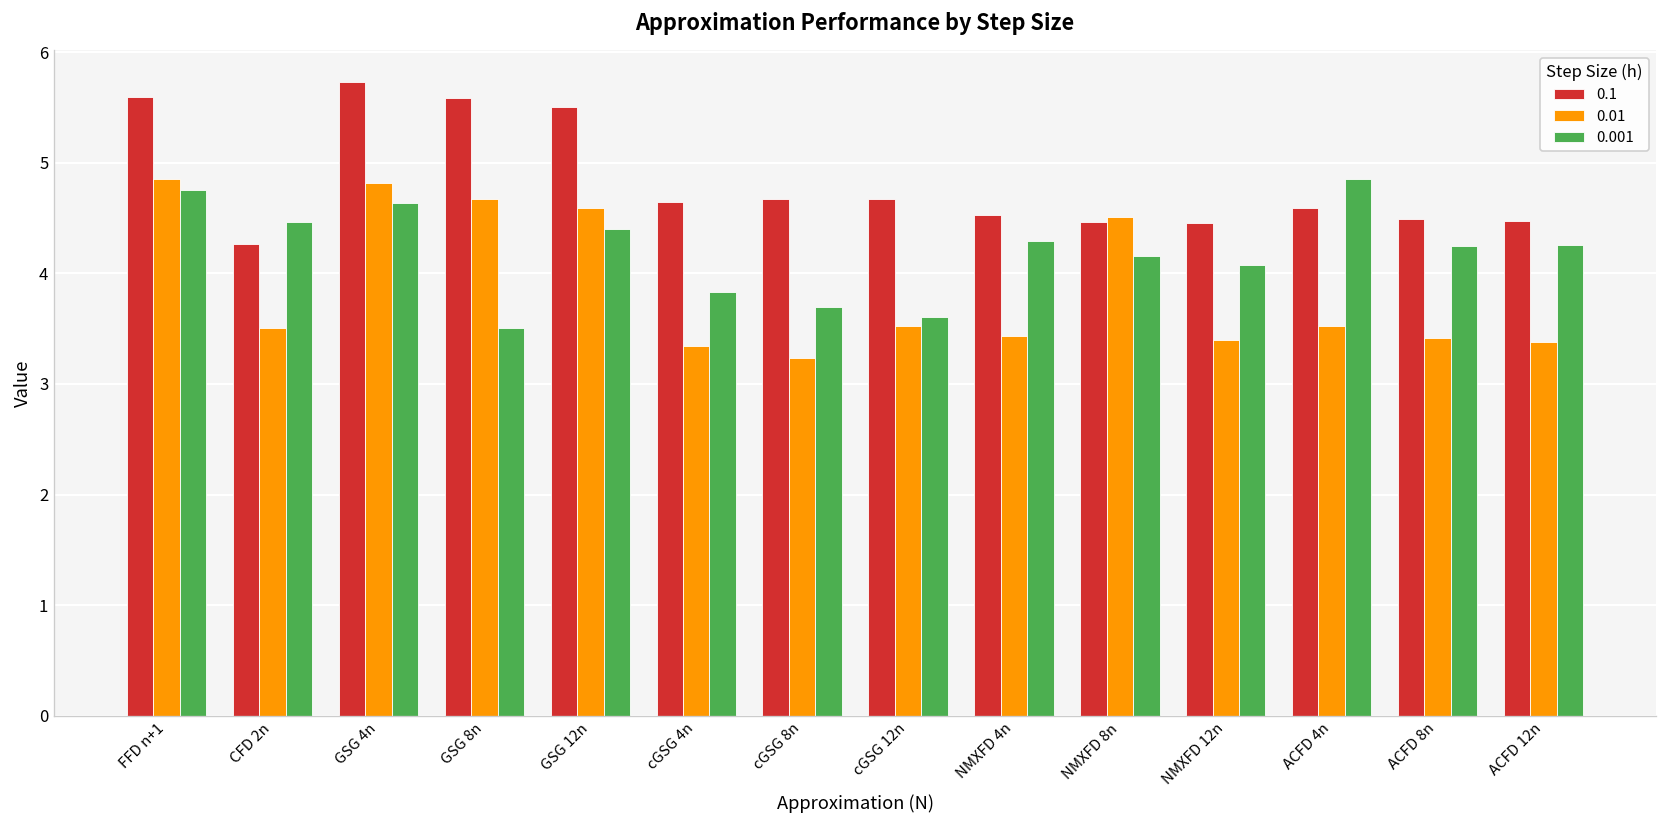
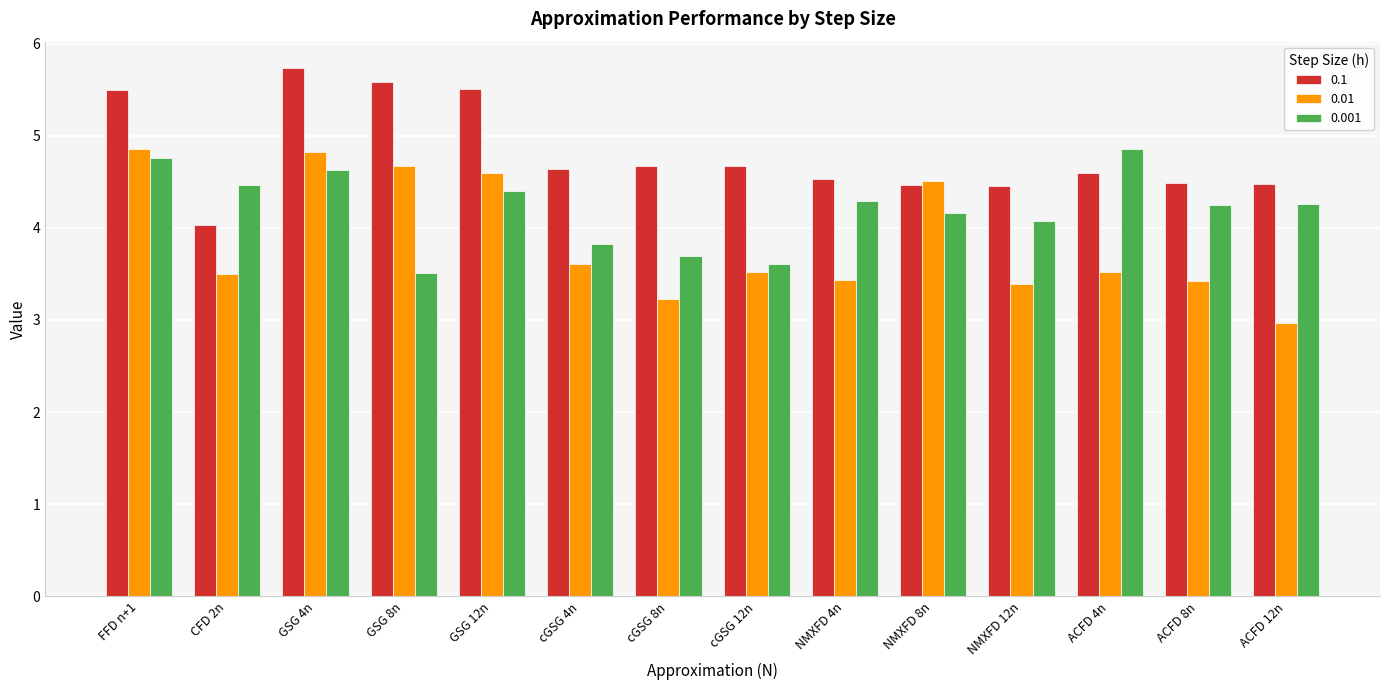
  {
    "0.1": {
-     "FFD n+1": 5.6,
-     "CFD 2n": 4.3,
+     "FFD n+1": 5.5,
+     "CFD 2n": 4.0,
      "GSG 4n": 5.7,
      "GSG 8n": 5.6,
      "GSG 12n": 5.5,
      "cGSG 4n": 4.6,
      "cGSG 8n": 4.7,
      "cGSG 12n": 4.7,
      "NMXFD 4n": 4.5,
      "NMXFD 8n": 4.5,
      "NMXFD 12n": 4.5,
      "ACFD 4n": 4.6,
      "ACFD 8n": 4.5,
      "ACFD 12n": 4.5
    },
    "0.01": {
      "FFD n+1": 4.9,
      "CFD 2n": 3.5,
      "GSG 4n": 4.8,
      "GSG 8n": 4.7,
      "GSG 12n": 4.6,
-     "cGSG 4n": 3.3,
+     "cGSG 4n": 3.6,
      "cGSG 8n": 3.2,
      "cGSG 12n": 3.5,
      "NMXFD 4n": 3.4,
      "NMXFD 8n": 4.5,
      "NMXFD 12n": 3.4,
      "ACFD 4n": 3.5,
      "ACFD 8n": 3.4,
-     "ACFD 12n": 3.4
+     "ACFD 12n": 3.0
    },
    "0.001": {
      "FFD n+1": 4.8,
      "CFD 2n": 4.5,
      "GSG 4n": 4.6,
      "GSG 8n": 3.5,
      "GSG 12n": 4.4,
      "cGSG 4n": 3.8,
      "cGSG 8n": 3.7,
      "cGSG 12n": 3.6,
      "NMXFD 4n": 4.3,
      "NMXFD 8n": 4.2,
      "NMXFD 12n": 4.1,
      "ACFD 4n": 4.9,
      "ACFD 8n": 4.2,
      "ACFD 12n": 4.3
    }
  }
